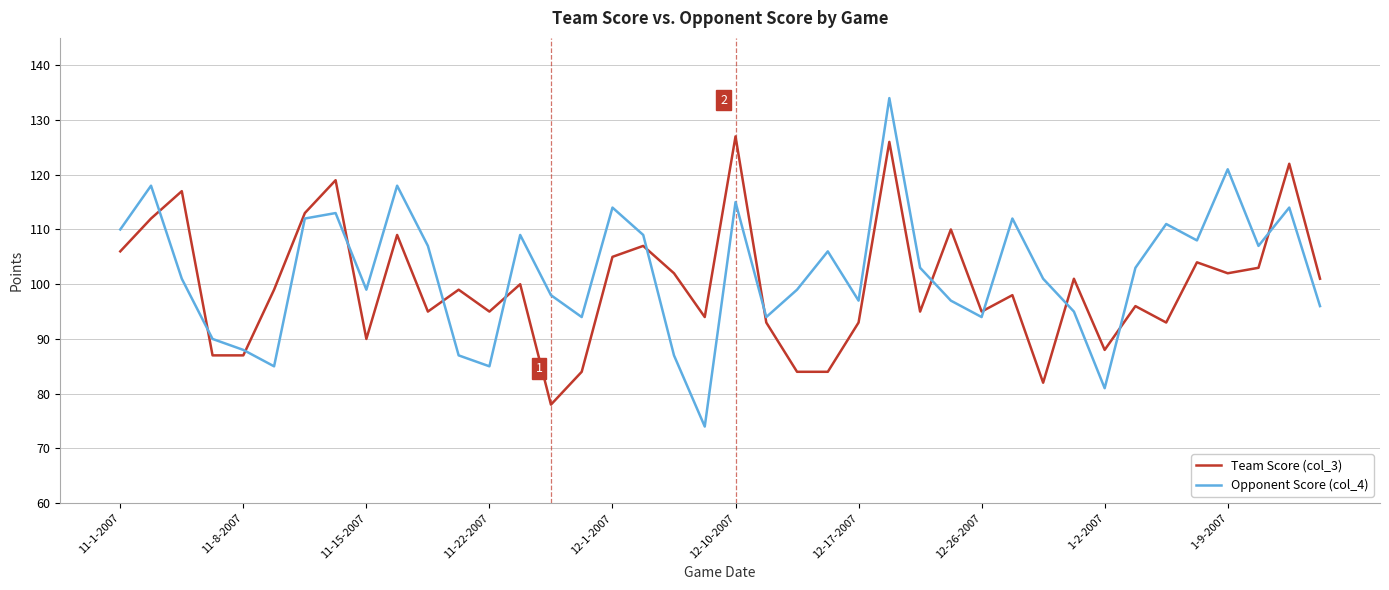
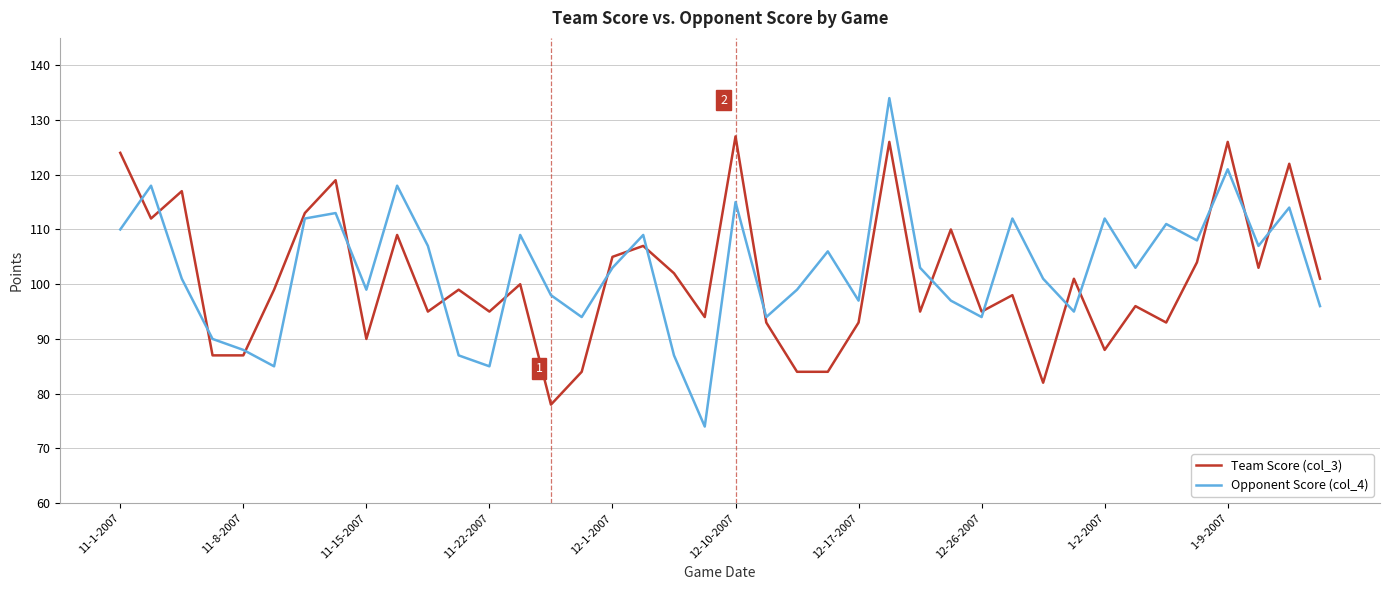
  {
    "Team Score (col_3)": {
-     "11-1-2007": 106,
+     "11-1-2007": 124,
      "11-8-2007": 87,
      "11-15-2007": 90,
      "11-22-2007": 95,
      "12-1-2007": 105,
      "12-10-2007": 127,
      "12-17-2007": 93,
      "12-26-2007": 95,
      "1-2-2007": 88,
-     "1-9-2007": 102
+     "1-9-2007": 126
    },
    "Opponent Score (col_4)": {
      "11-1-2007": 110,
      "11-8-2007": 88,
      "11-15-2007": 99,
      "11-22-2007": 85,
-     "12-1-2007": 114,
+     "12-1-2007": 103,
      "12-10-2007": 115,
      "12-17-2007": 97,
      "12-26-2007": 94,
-     "1-2-2007": 81,
+     "1-2-2007": 112,
      "1-9-2007": 121
    }
  }
